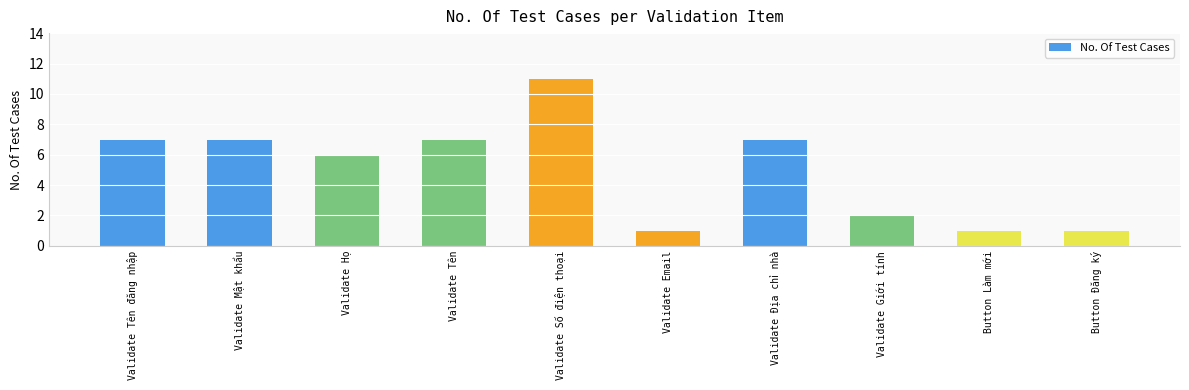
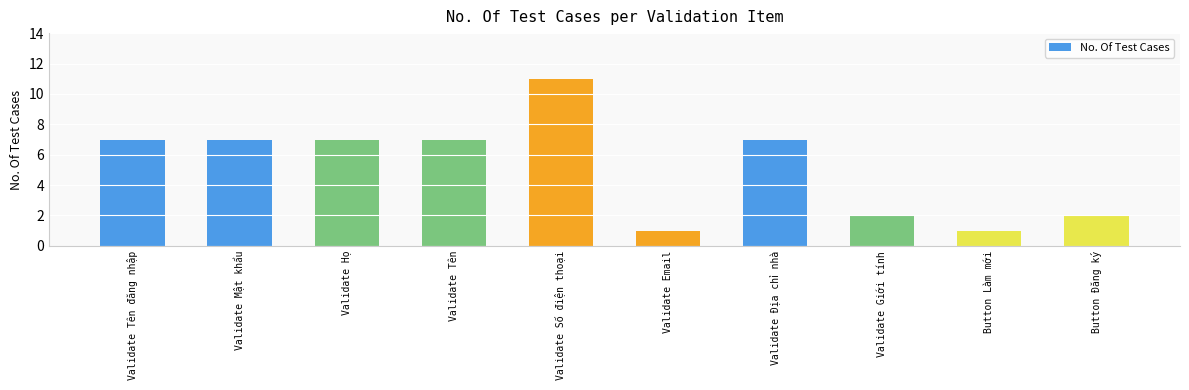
  {
    "Validate Tên đăng nhập": 7,
    "Validate Mật khẩu": 7,
-   "Validate Họ": 6,
+   "Validate Họ": 7,
    "Validate Tên": 7,
    "Validate Số điện thoại": 11,
    "Validate Email": 1,
    "Validate Địa chỉ nhà": 7,
    "Validate Giới tính": 2,
    "Button Làm mới": 1,
-   "Button Đăng ký": 1
+   "Button Đăng ký": 2
  }
